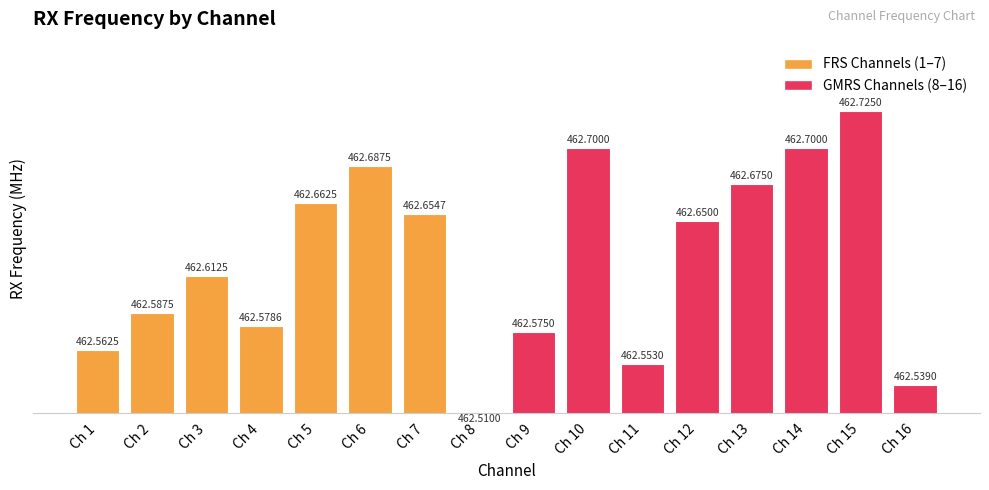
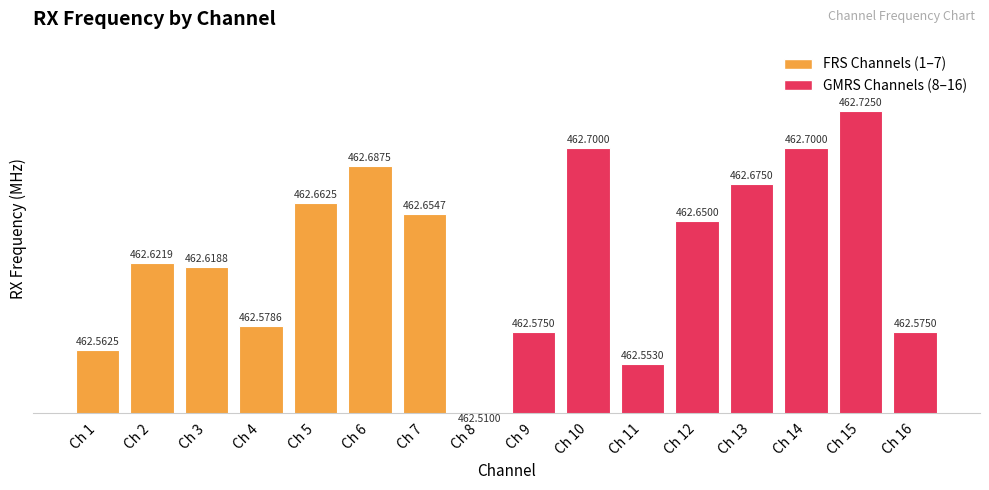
  {
    "Ch 1": 462.5625,
-   "Ch 2": 462.5875,
-   "Ch 3": 462.6125,
+   "Ch 2": 462.6219,
+   "Ch 3": 462.6188,
    "Ch 4": 462.5786,
    "Ch 5": 462.6625,
    "Ch 6": 462.6875,
    "Ch 7": 462.6547,
    "Ch 9": 462.5750,
    "Ch 10": 462.7000,
    "Ch 11": 462.5530,
    "Ch 12": 462.6500,
    "Ch 13": 462.6750,
    "Ch 14": 462.7000,
    "Ch 15": 462.7250,
-   "Ch 16": 462.5390
+   "Ch 16": 462.5750
  }
